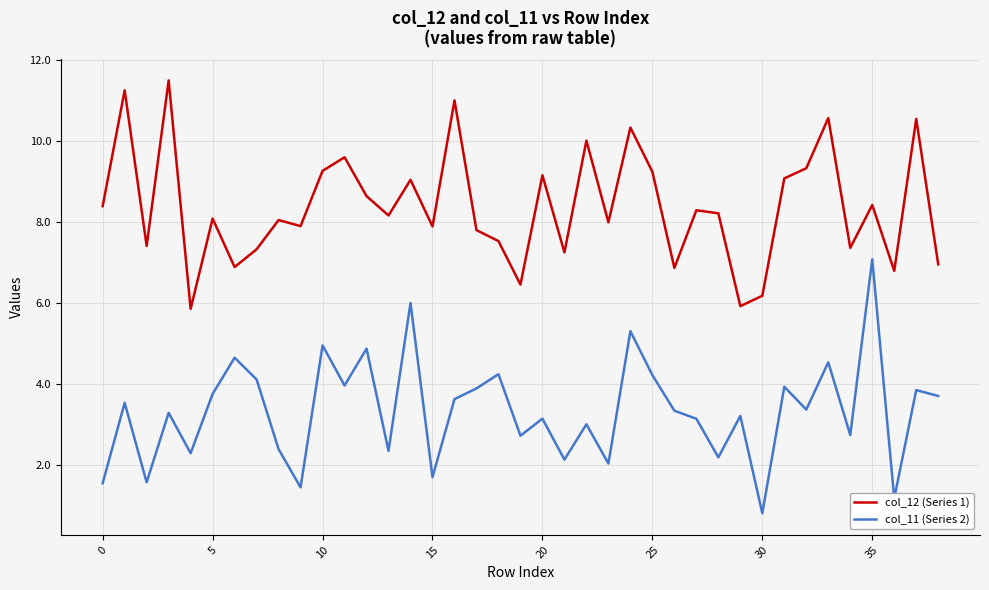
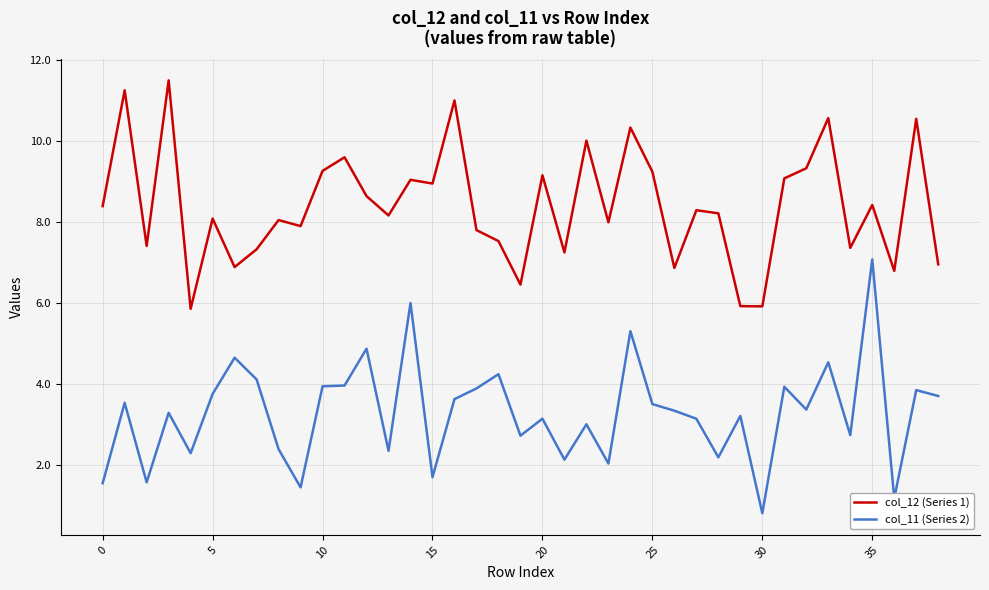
  {
    "col_12 (Series 1)": {
      "0": 8.4,
      "5": 8.1,
      "10": 9.3,
-     "15": 7.9,
+     "15": 9.0,
      "20": 9.2,
      "25": 9.2,
-     "30": 6.2,
+     "30": 5.9,
      "35": 8.4
    },
    "col_11 (Series 2)": {
      "0": 1.6,
      "5": 3.8,
-     "10": 5.0,
+     "10": 3.9,
      "15": 1.7,
      "20": 3.1,
-     "25": 4.2,
+     "25": 3.5,
      "30": 0.8,
      "35": 7.1
    }
  }
